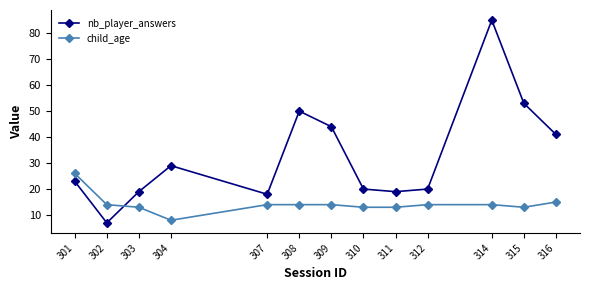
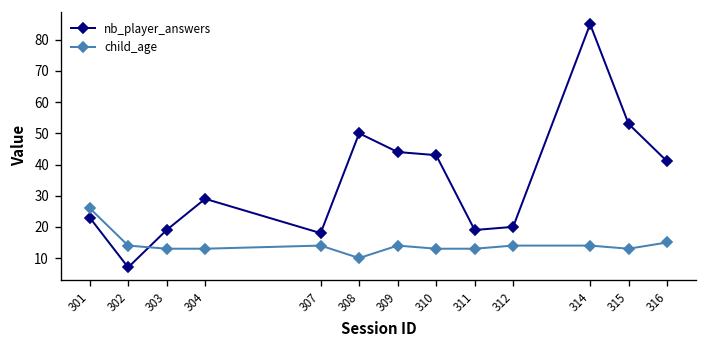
  {
    "nb_player_answers": {
      "301": 23,
      "302": 7,
      "303": 19,
      "304": 29,
      "307": 18,
      "308": 50,
      "309": 44,
-     "310": 20,
+     "310": 43,
      "311": 19,
      "312": 20,
      "314": 85,
      "315": 53,
      "316": 41
    },
    "child_age": {
      "301": 26,
      "302": 14,
      "303": 13,
-     "304": 8,
+     "304": 13,
      "307": 14,
-     "308": 14,
+     "308": 10,
      "309": 14,
      "310": 13,
      "311": 13,
      "312": 14,
      "314": 14,
      "315": 13,
      "316": 15
    }
  }
